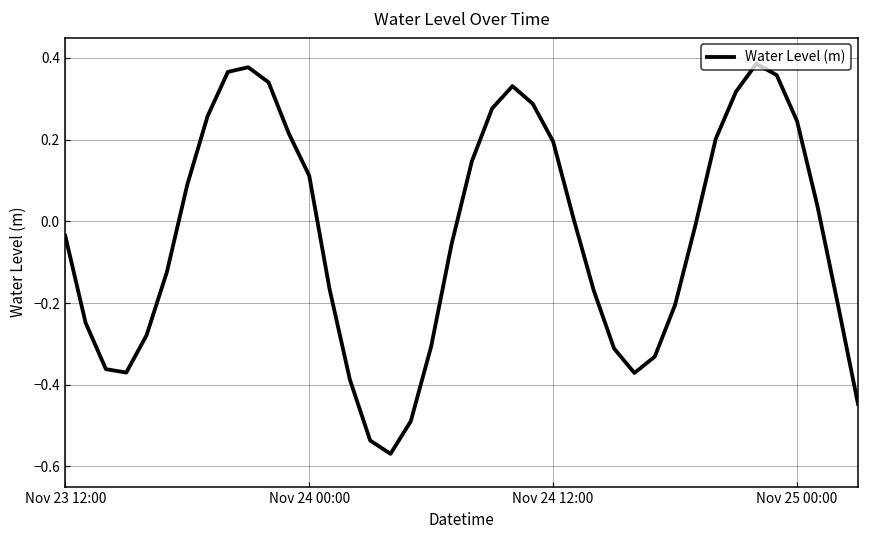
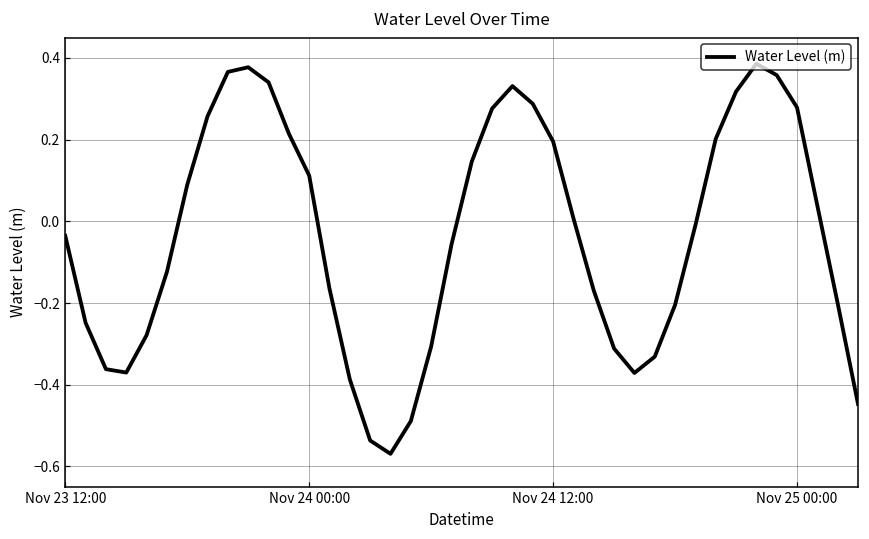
  {
    "Nov 23 12:00": -0.04,
    "Nov 24 00:00": 0.11,
    "Nov 24 12:00": 0.20,
-   "Nov 25 00:00": 0.25
+   "Nov 25 00:00": 0.28
  }
